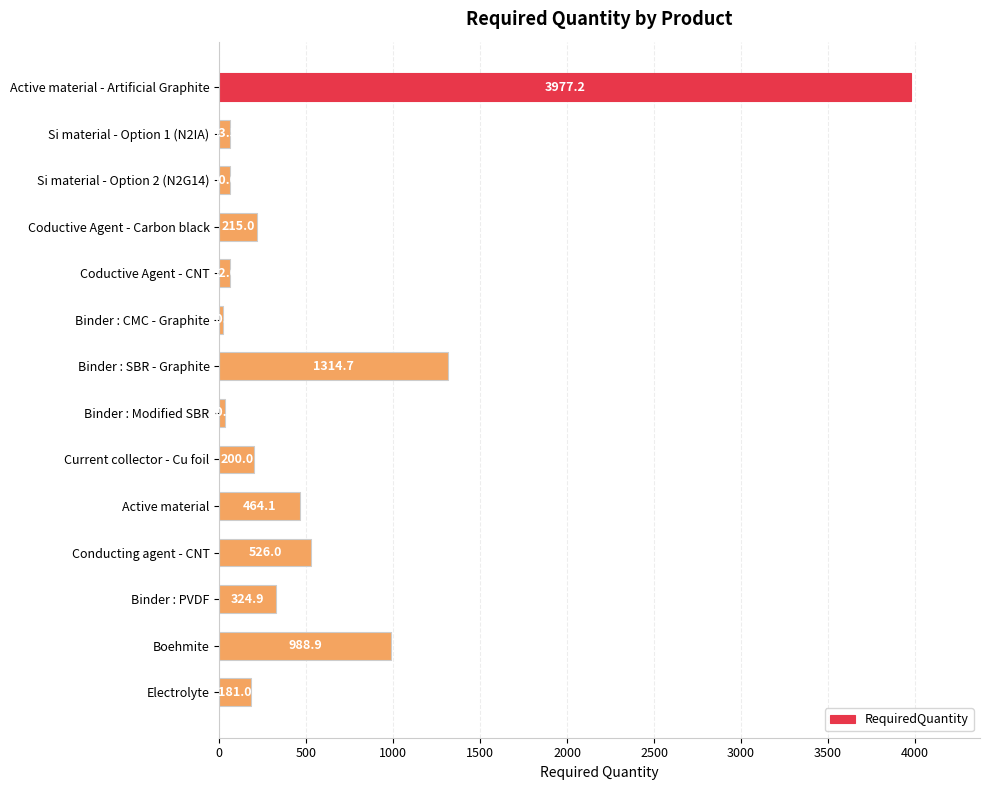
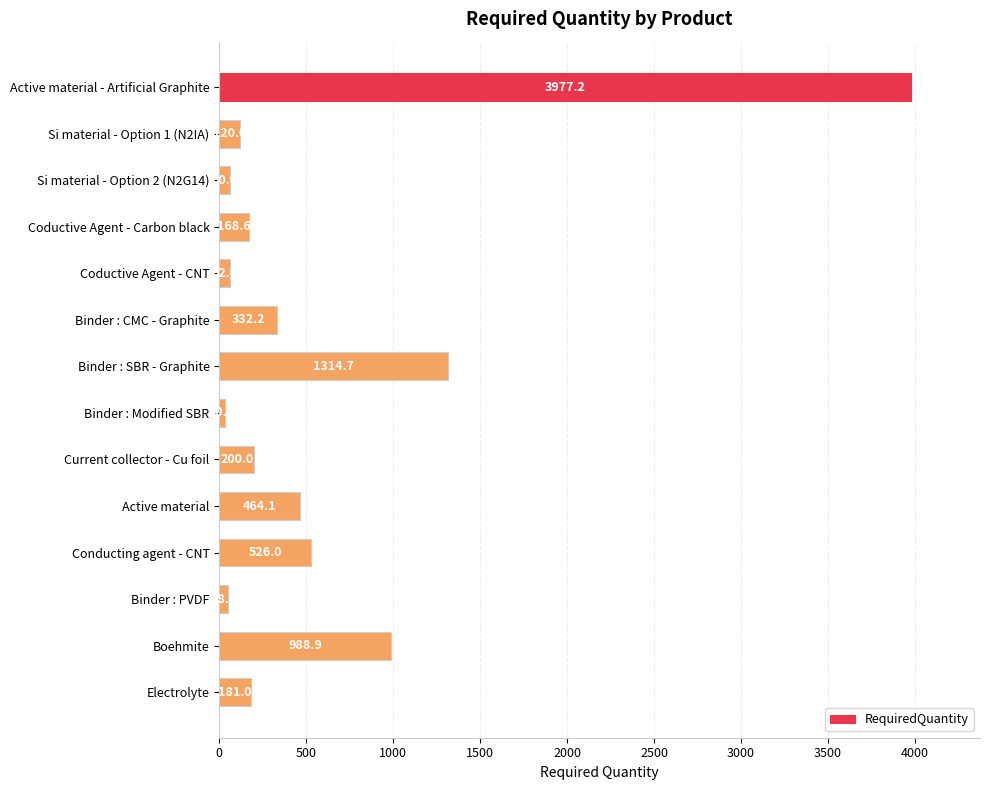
  {
    "Active material - Artificial Graphite": 3977.2,
-   "Si material - Option 1 (N2IA)": 60,
-   "Coductive Agent - Carbon black": 215.0,
-   "Binder : CMC - Graphite": 20,
+   "Si material - Option 1 (N2IA)": 120,
+   "Coductive Agent - Carbon black": 168.6,
+   "Binder : CMC - Graphite": 330,
    "Binder : SBR - Graphite": 1314.7,
    "Current collector - Cu foil": 200.0,
    "Active material": 464.1,
    "Conducting agent - CNT": 526.0,
-   "Binder : PVDF": 320,
+   "Binder : PVDF": 50,
    "Boehmite": 988.9,
    "Electrolyte": 181.0
  }
